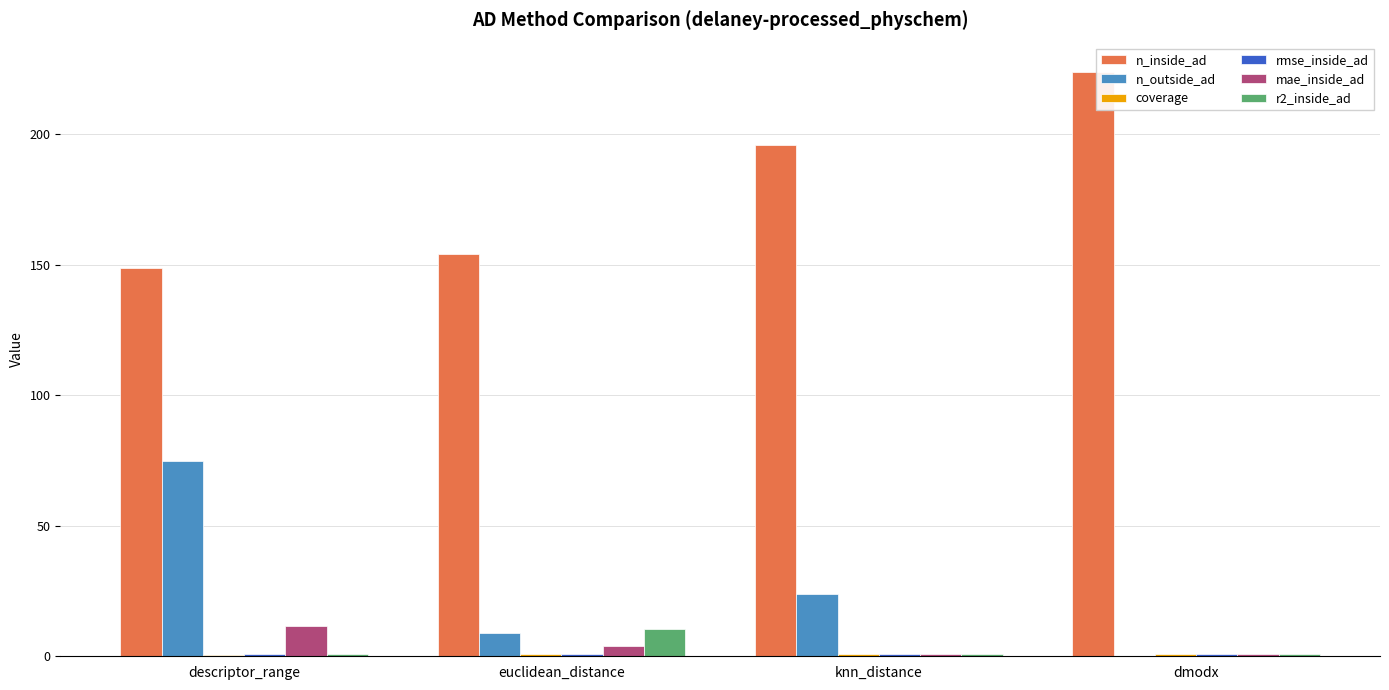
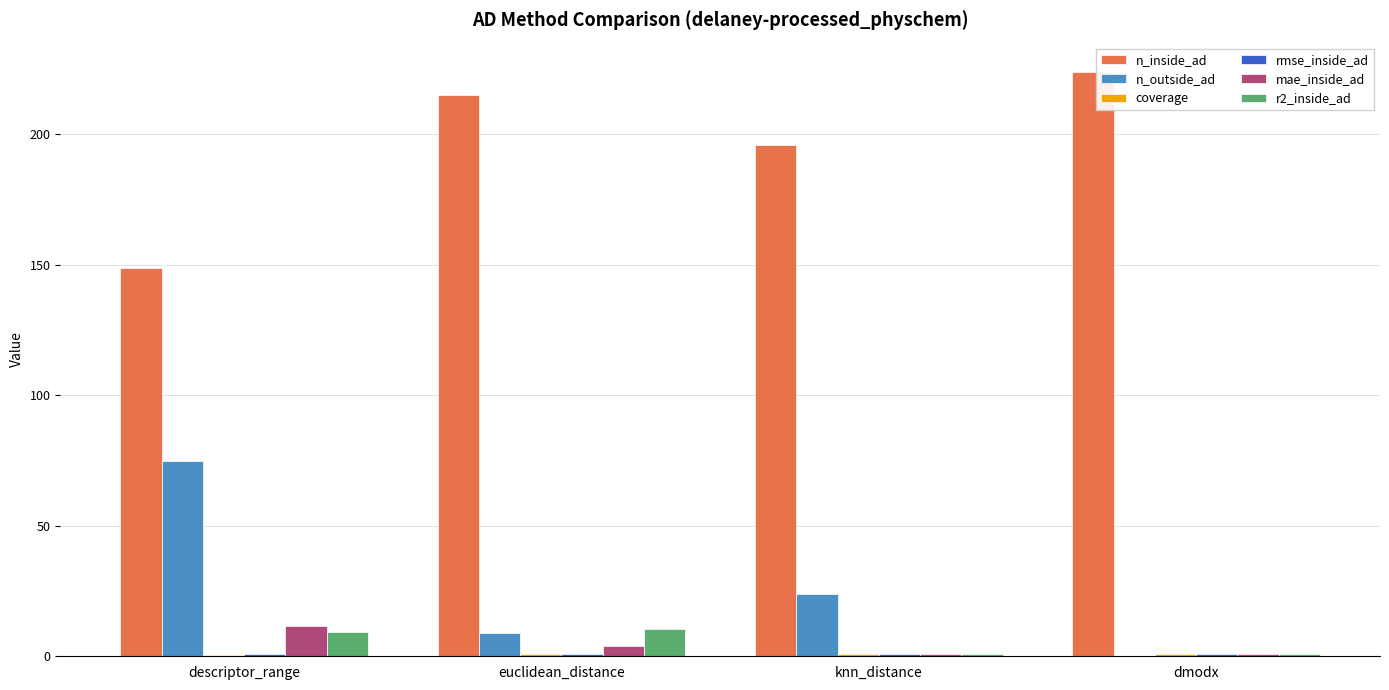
  {
    "n_inside_ad": {
      "descriptor_range": 149,
-     "euclidean_distance": 154,
+     "euclidean_distance": 215,
      "knn_distance": 196,
      "dmodx": 224
    },
    "coverage": {
      "dmodx": 1
    },
    "mae_inside_ad": {
      "descriptor_range": 12,
      "euclidean_distance": 4
    },
    "r2_inside_ad": {
-     "descriptor_range": 1,
+     "descriptor_range": 9,
      "euclidean_distance": 11
    }
  }
